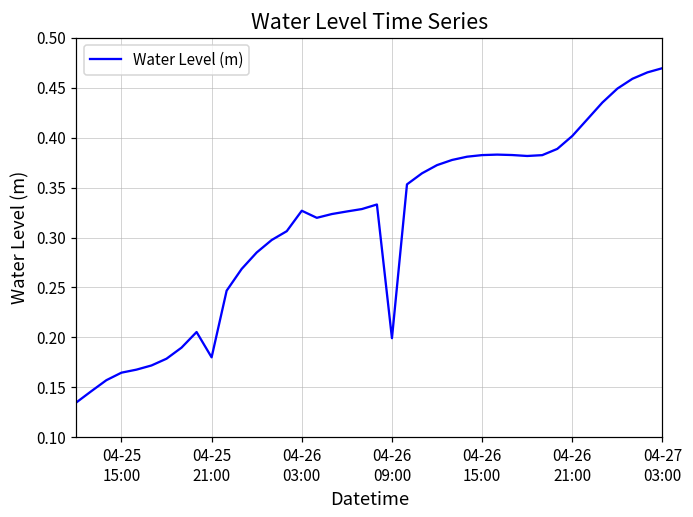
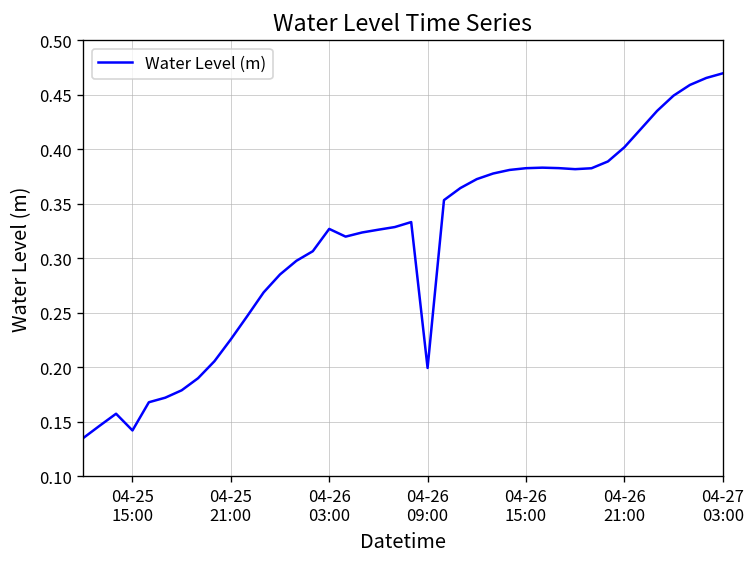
  {
-   "04-25 15:00": 0.16,
-   "04-25 21:00": 0.18,
+   "04-25 15:00": 0.14,
+   "04-25 21:00": 0.23,
    "04-26 03:00": 0.33,
    "04-26 09:00": 0.20,
    "04-26 15:00": 0.38,
    "04-26 21:00": 0.40,
    "04-27 03:00": 0.47
  }
